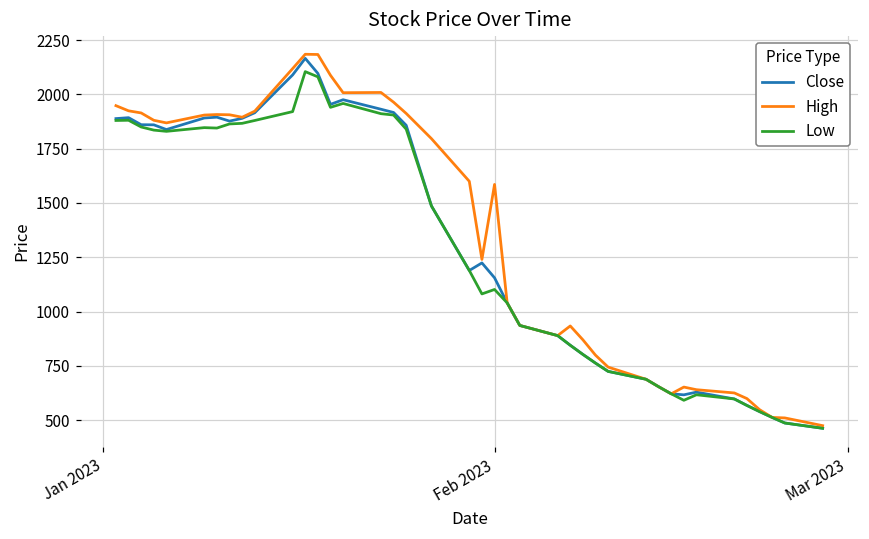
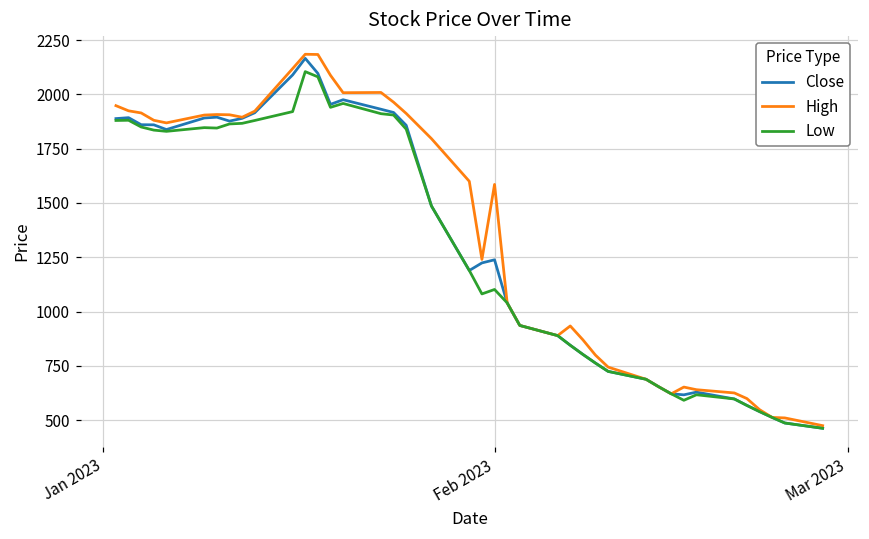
  {
    "Close": {
-     "Feb 2023": 1160
+     "Feb 2023": 1240
    },
    "High": {
      "Feb 2023": 1590
    },
    "Low": {
      "Feb 2023": 1100
    }
  }
